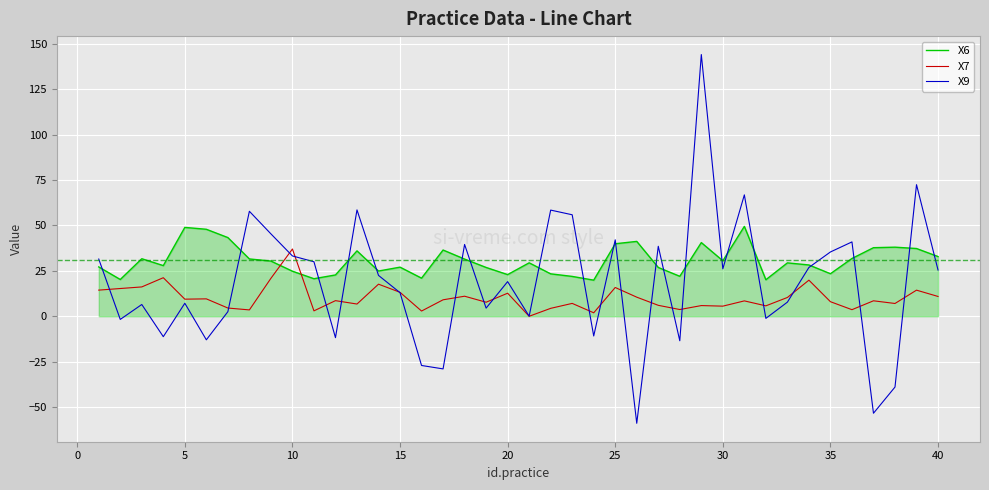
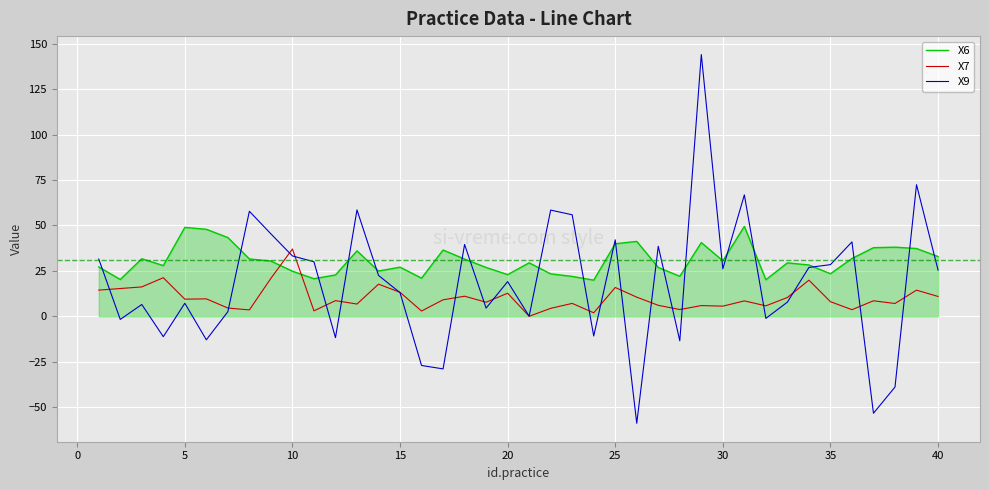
  {
    "X6": {
      "5": 49,
      "10": 25,
      "15": 27,
      "20": 23,
      "25": 40,
      "30": 31,
      "35": 23,
      "40": 33
    },
    "X7": {
      "5": 9,
      "10": 37,
      "20": 13,
      "25": 16,
      "30": 6,
      "35": 8,
      "40": 11
    },
    "X9": {
      "5": 7,
      "10": 33,
      "20": 19,
      "25": 42,
      "30": 26,
-     "35": 35,
+     "35": 28,
      "40": 25
    }
  }
